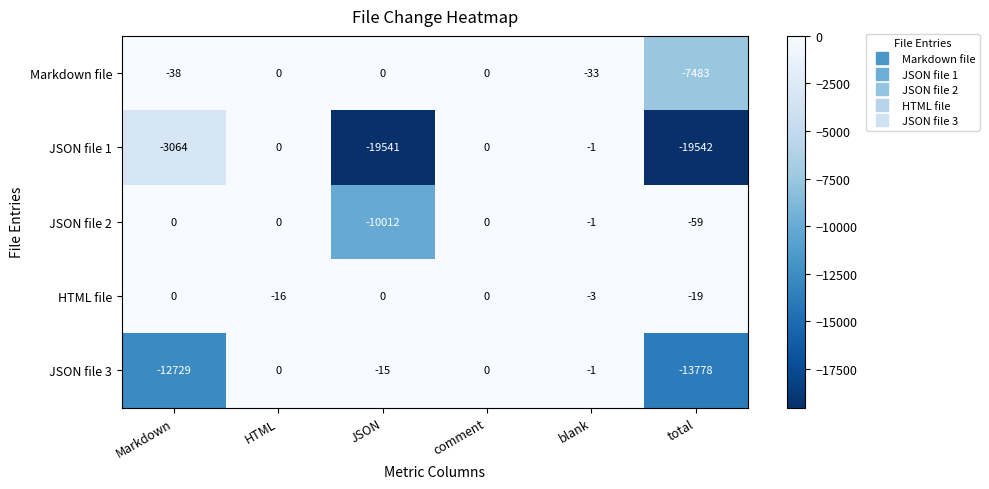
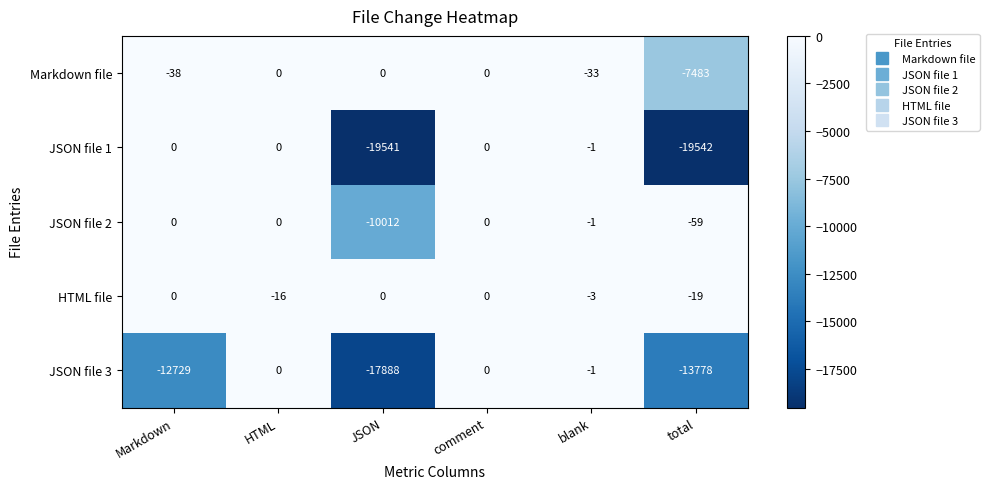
  {
    "Markdown file": {
      "Markdown": -38,
      "HTML": 0,
      "JSON": 0,
      "comment": 0,
      "blank": -33,
      "total": -7483
    },
    "JSON file 1": {
-     "Markdown": -3064,
+     "Markdown": 0,
      "HTML": 0,
      "JSON": -19541,
      "comment": 0,
      "blank": -1,
      "total": -19542
    },
    "JSON file 2": {
      "Markdown": 0,
      "HTML": 0,
      "JSON": -10012,
      "comment": 0,
      "blank": -1,
      "total": -59
    },
    "HTML file": {
      "Markdown": 0,
      "HTML": -16,
      "JSON": 0,
      "comment": 0,
      "blank": -3,
      "total": -19
    },
    "JSON file 3": {
      "Markdown": -12729,
      "HTML": 0,
-     "JSON": -15,
+     "JSON": -17888,
      "comment": 0,
      "blank": -1,
      "total": -13778
    }
  }
